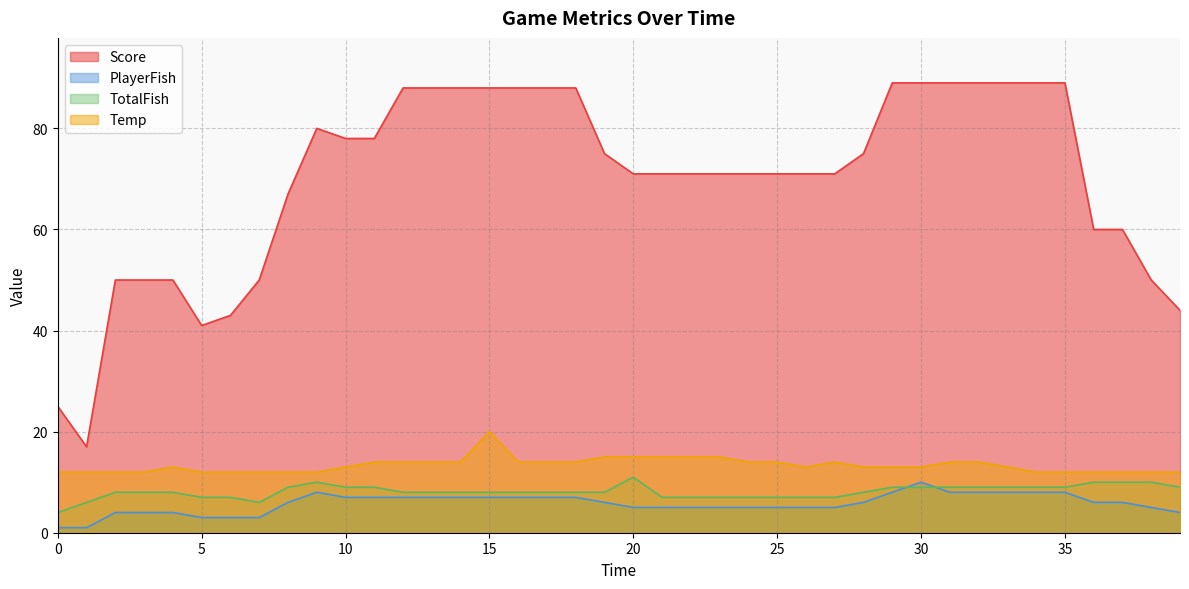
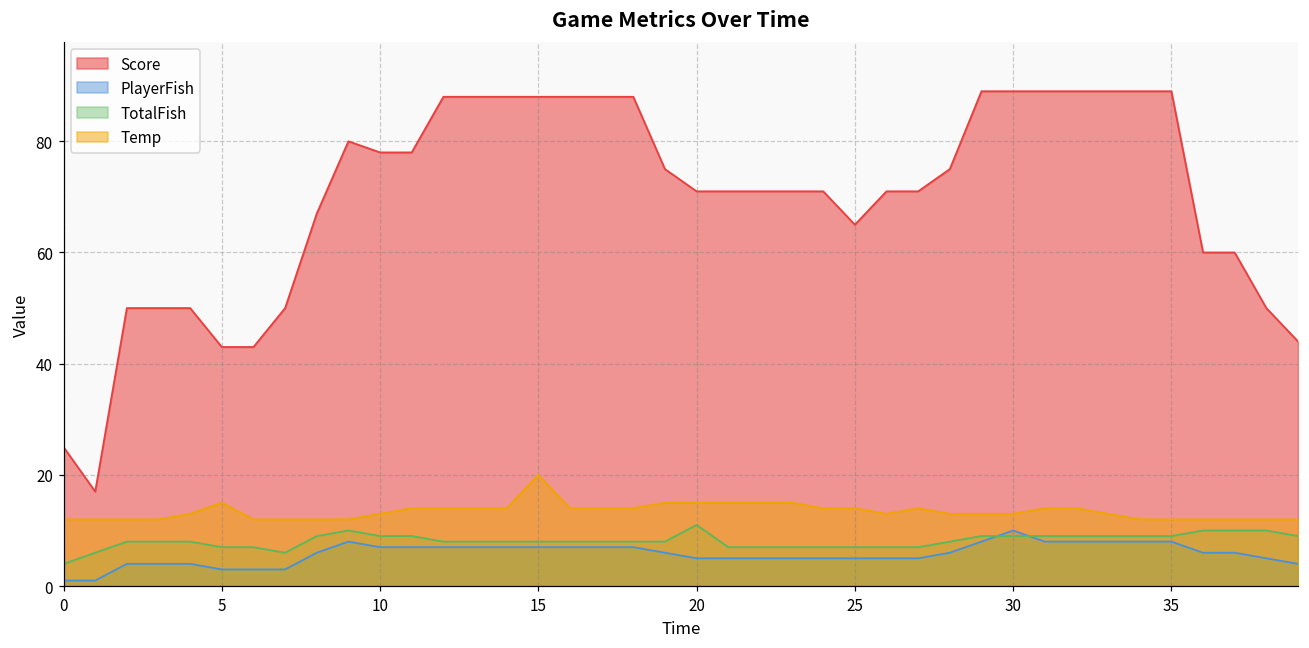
  {
    "Score": {
      "0": 25,
-     "5": 41,
+     "5": 43,
      "10": 78,
      "15": 88,
      "20": 71,
-     "25": 71,
+     "25": 65,
      "30": 89,
      "35": 89
    },
    "PlayerFish": {
      "0": 1,
      "5": 3,
      "10": 7,
      "15": 7,
      "20": 5,
      "25": 5,
      "30": 10,
      "35": 8
    },
    "TotalFish": {
      "0": 4,
      "5": 7,
      "10": 9,
      "15": 8,
      "20": 11,
      "25": 7,
      "30": 9,
      "35": 9
    },
    "Temp": {
      "0": 12,
-     "5": 12,
+     "5": 15,
      "10": 13,
      "15": 20,
      "20": 15,
      "25": 14,
      "30": 13,
      "35": 12
    }
  }
